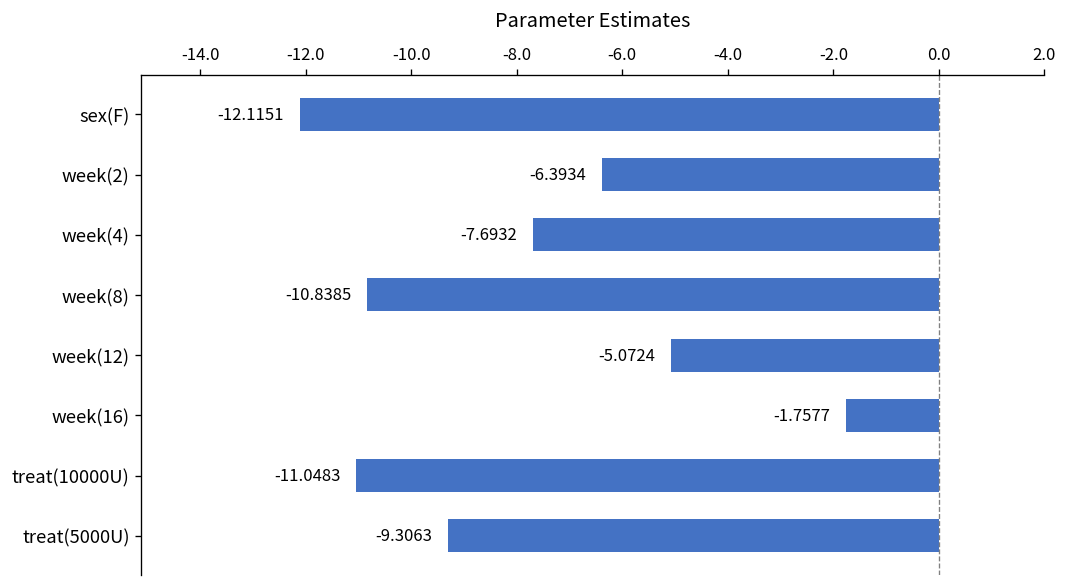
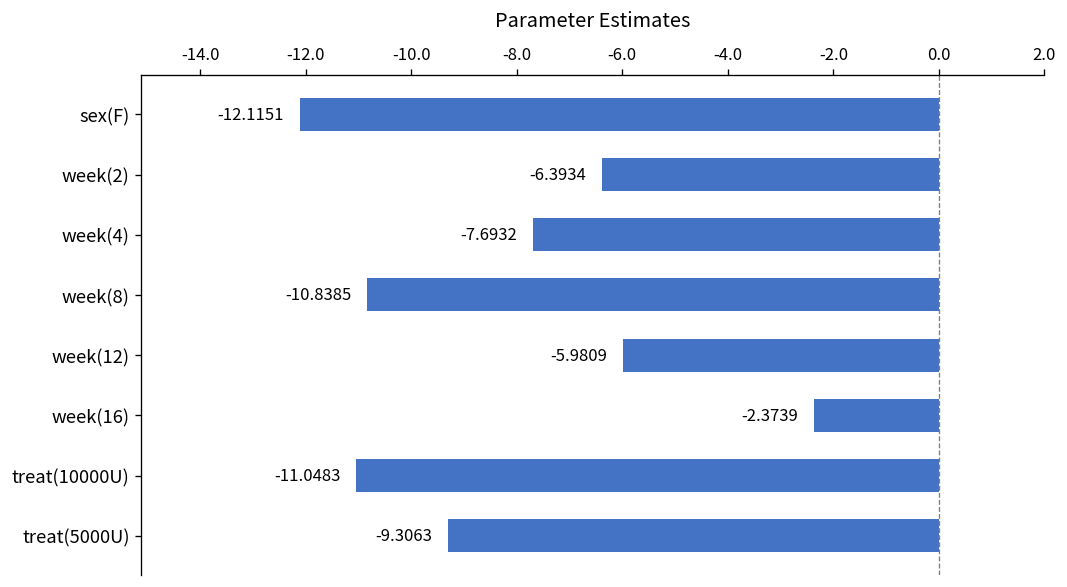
  {
    "sex(F)": -12.1151,
    "week(2)": -6.3934,
    "week(4)": -7.6932,
    "week(8)": -10.8385,
-   "week(12)": -5.0724,
-   "week(16)": -1.7577,
+   "week(12)": -5.9809,
+   "week(16)": -2.3739,
    "treat(10000U)": -11.0483,
    "treat(5000U)": -9.3063
  }
